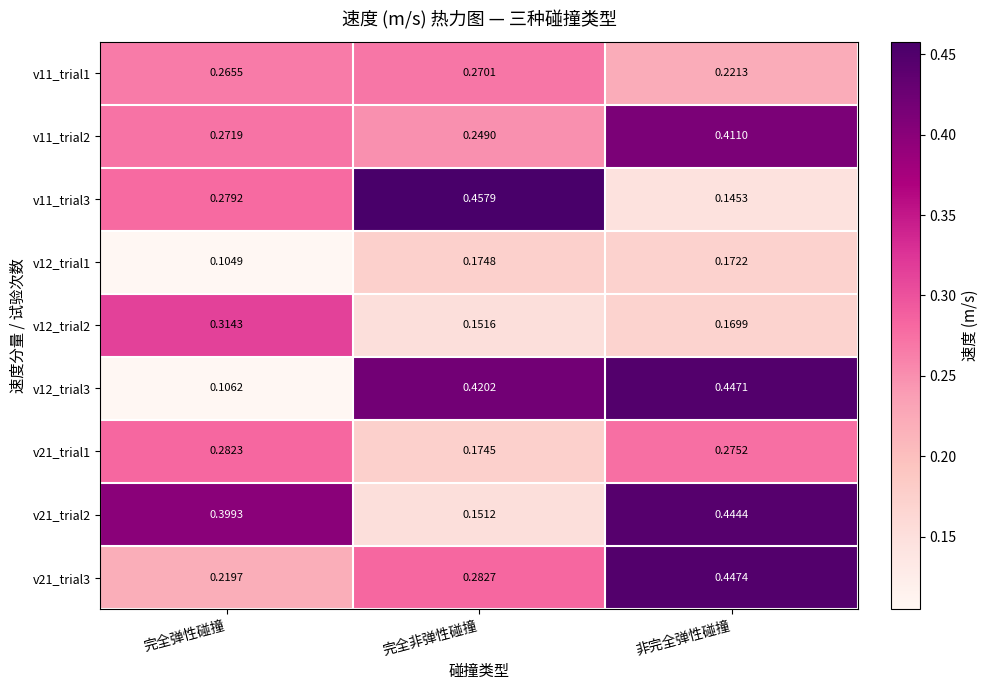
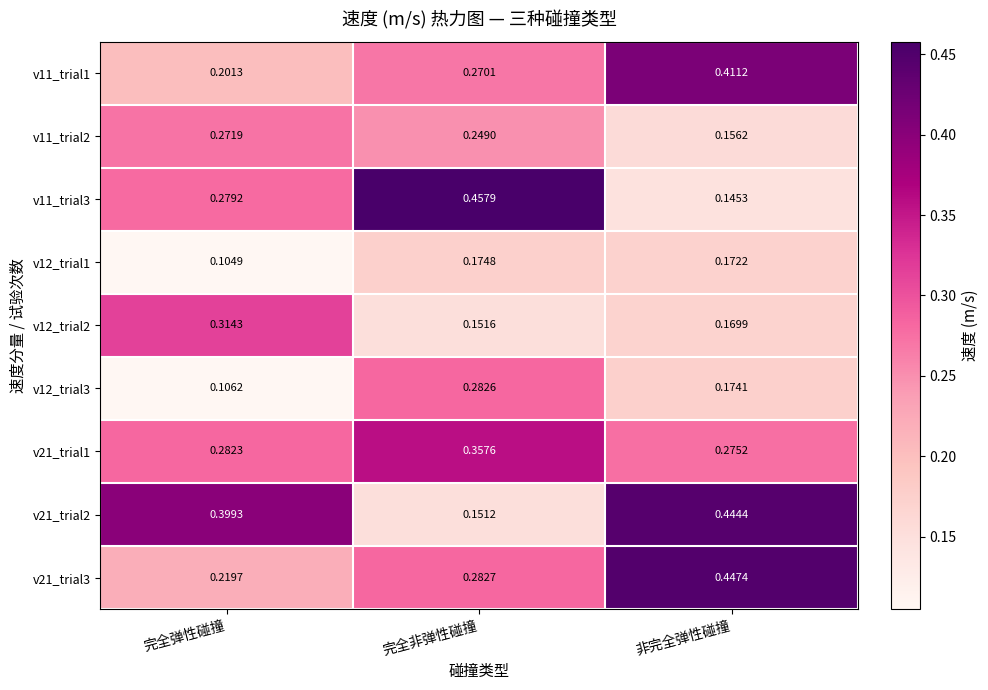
  {
    "v11_trial1": {
-     "完全弹性碰撞": 0.2655,
+     "完全弹性碰撞": 0.2013,
      "完全非弹性碰撞": 0.2701,
-     "非完全弹性碰撞": 0.2213
+     "非完全弹性碰撞": 0.4112
    },
    "v11_trial2": {
      "完全弹性碰撞": 0.2719,
      "完全非弹性碰撞": 0.2490,
-     "非完全弹性碰撞": 0.4110
+     "非完全弹性碰撞": 0.1562
    },
    "v11_trial3": {
      "完全弹性碰撞": 0.2792,
      "完全非弹性碰撞": 0.4579,
      "非完全弹性碰撞": 0.1453
    },
    "v12_trial1": {
      "完全弹性碰撞": 0.1049,
      "完全非弹性碰撞": 0.1748,
      "非完全弹性碰撞": 0.1722
    },
    "v12_trial2": {
      "完全弹性碰撞": 0.3143,
      "完全非弹性碰撞": 0.1516,
      "非完全弹性碰撞": 0.1699
    },
    "v12_trial3": {
      "完全弹性碰撞": 0.1062,
-     "完全非弹性碰撞": 0.4202,
-     "非完全弹性碰撞": 0.4471
+     "完全非弹性碰撞": 0.2826,
+     "非完全弹性碰撞": 0.1741
    },
    "v21_trial1": {
      "完全弹性碰撞": 0.2823,
-     "完全非弹性碰撞": 0.1745,
+     "完全非弹性碰撞": 0.3576,
      "非完全弹性碰撞": 0.2752
    },
    "v21_trial2": {
      "完全弹性碰撞": 0.3993,
      "完全非弹性碰撞": 0.1512,
      "非完全弹性碰撞": 0.4444
    },
    "v21_trial3": {
      "完全弹性碰撞": 0.2197,
      "完全非弹性碰撞": 0.2827,
      "非完全弹性碰撞": 0.4474
    }
  }
